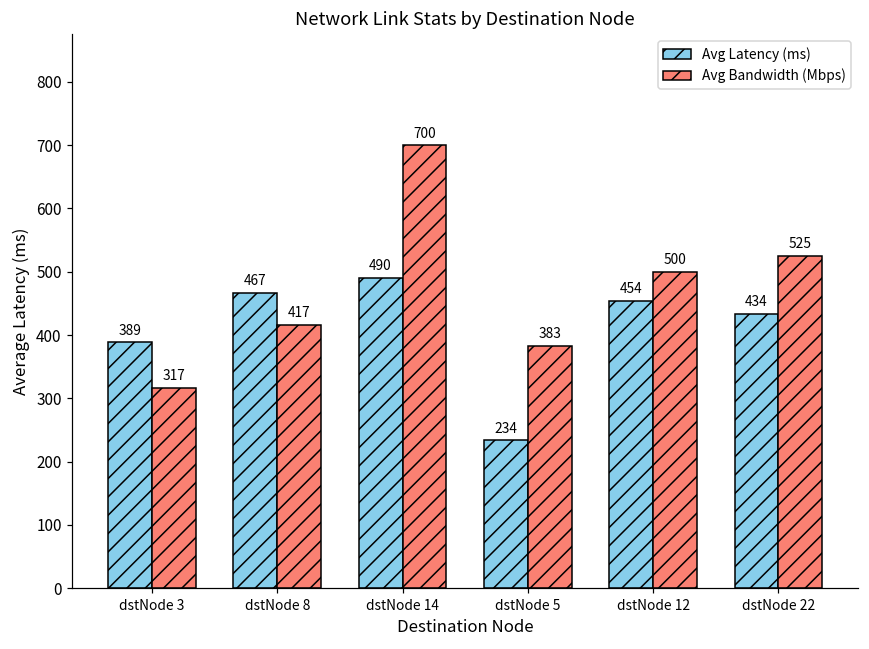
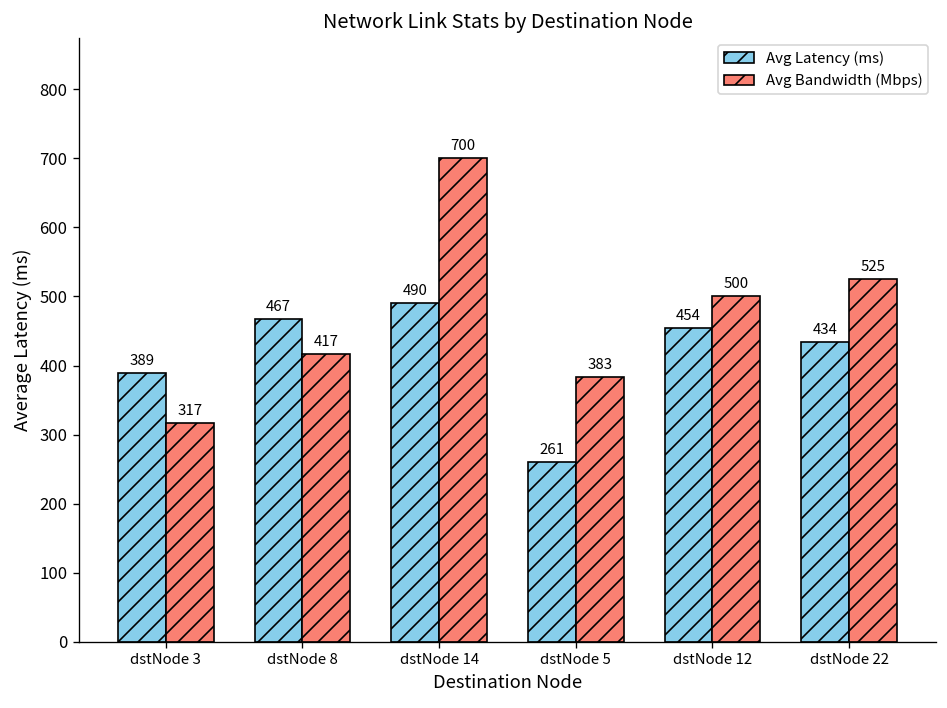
  {
    "Avg Latency (ms)": {
      "dstNode 3": 389,
      "dstNode 8": 467,
      "dstNode 14": 490,
-     "dstNode 5": 234,
+     "dstNode 5": 261,
      "dstNode 12": 454,
      "dstNode 22": 434
    },
    "Avg Bandwidth (Mbps)": {
      "dstNode 3": 317,
      "dstNode 8": 417,
      "dstNode 14": 700,
      "dstNode 5": 383,
      "dstNode 12": 500,
      "dstNode 22": 525
    }
  }
